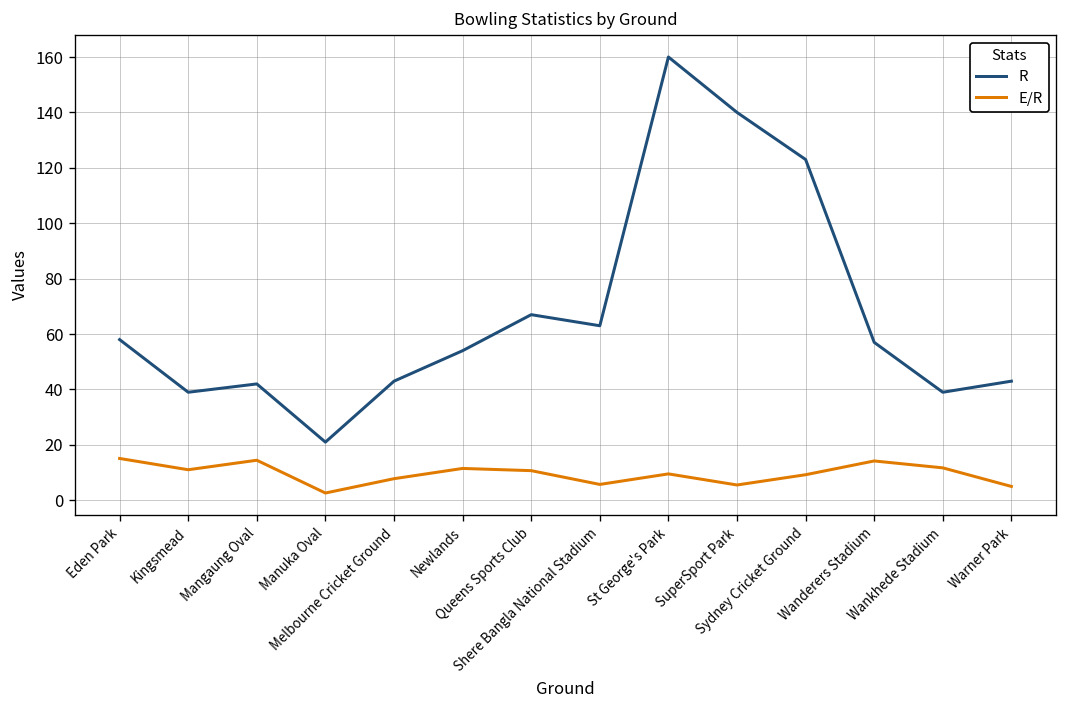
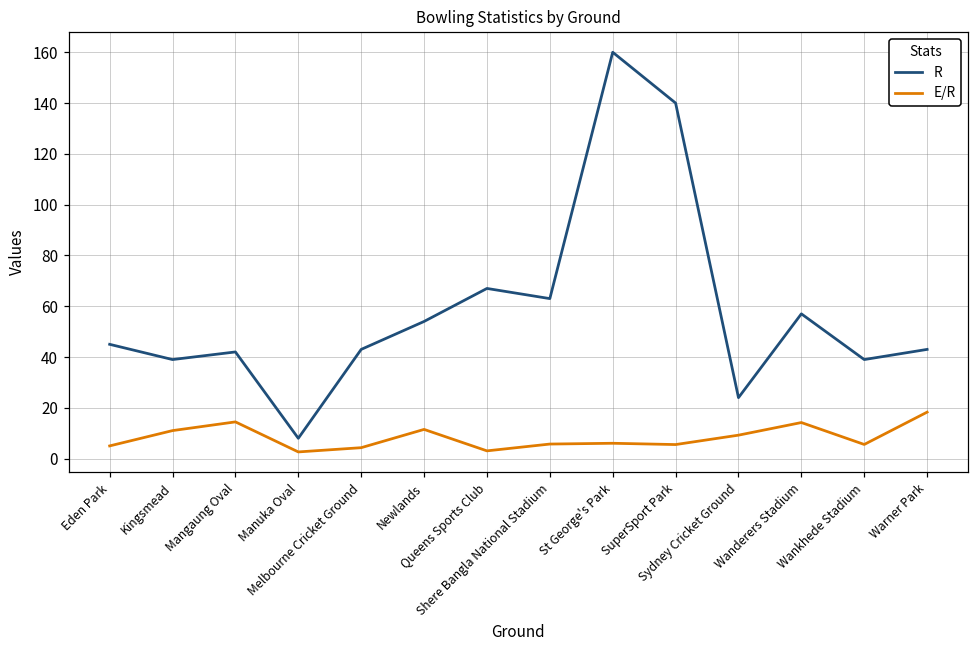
  {
    "R": {
-     "Eden Park": 58,
+     "Eden Park": 45,
      "Kingsmead": 39,
      "Mangaung Oval": 42,
-     "Manuka Oval": 21,
+     "Manuka Oval": 8,
      "Melbourne Cricket Ground": 43,
      "Newlands": 54,
      "Queens Sports Club": 67,
      "Shere Bangla National Stadium": 63,
      "St George's Park": 160,
      "SuperSport Park": 140,
-     "Sydney Cricket Ground": 123,
+     "Sydney Cricket Ground": 24,
      "Wanderers Stadium": 57,
      "Wankhede Stadium": 39,
      "Warner Park": 43
    },
    "E/R": {
-     "Eden Park": 15,
+     "Eden Park": 5,
      "Kingsmead": 11,
      "Mangaung Oval": 14,
      "Manuka Oval": 3,
-     "Melbourne Cricket Ground": 8,
+     "Melbourne Cricket Ground": 4,
      "Newlands": 12,
-     "Queens Sports Club": 11,
+     "Queens Sports Club": 3,
      "Shere Bangla National Stadium": 6,
-     "St George's Park": 10,
+     "St George's Park": 6,
      "SuperSport Park": 6,
      "Sydney Cricket Ground": 9,
      "Wanderers Stadium": 14,
-     "Wankhede Stadium": 12,
-     "Warner Park": 5
+     "Wankhede Stadium": 6,
+     "Warner Park": 18
    }
  }
